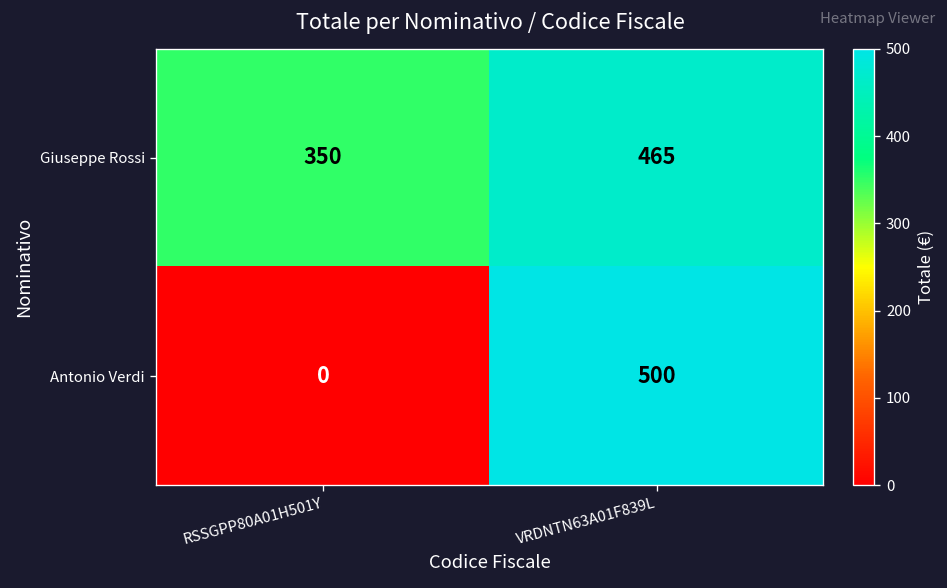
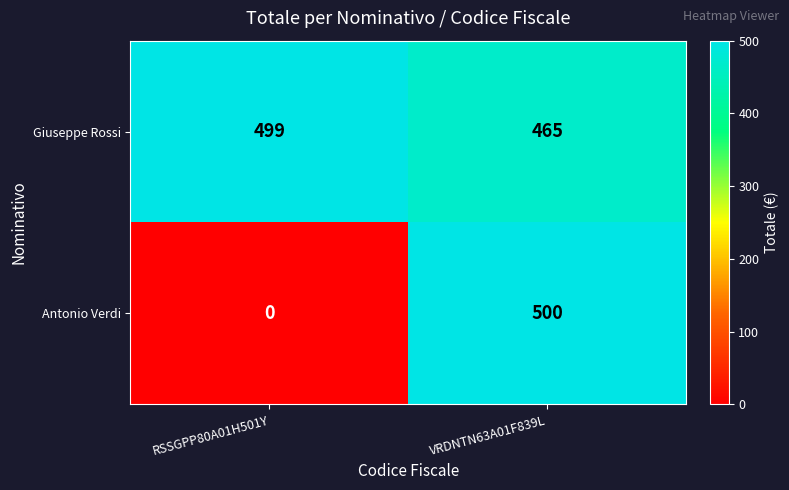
  {
    "Giuseppe Rossi": {
-     "RSSGPP80A01H501Y": 350,
+     "RSSGPP80A01H501Y": 499,
      "VRDNTN63A01F839L": 465
    },
    "Antonio Verdi": {
      "RSSGPP80A01H501Y": 0,
      "VRDNTN63A01F839L": 500
    }
  }
